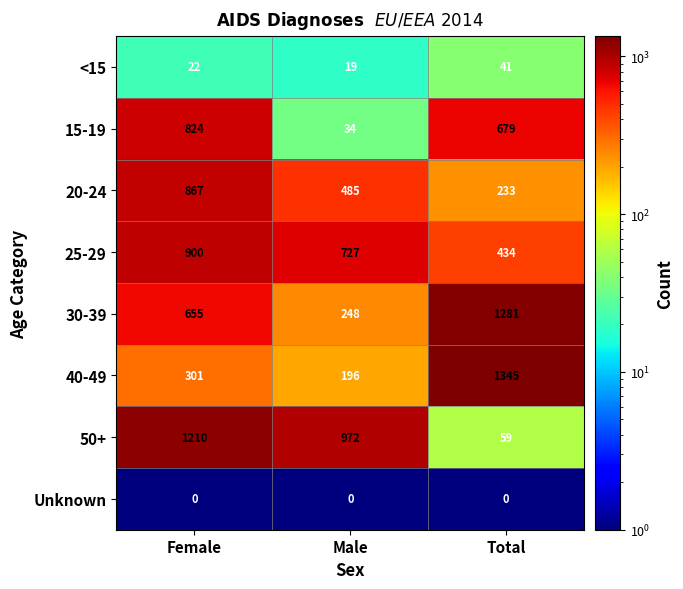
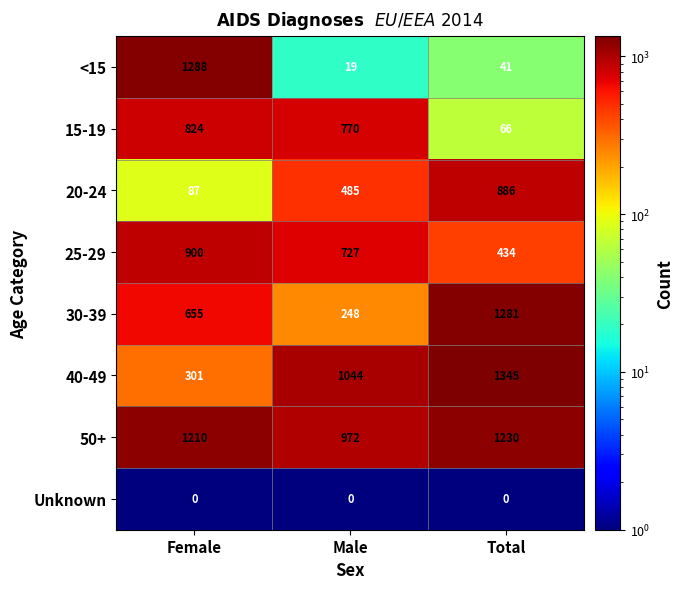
  {
    "<15": {
-     "Female": 22,
+     "Female": 1288,
      "Male": 19,
      "Total": 41
    },
    "15-19": {
      "Female": 824,
-     "Male": 34,
-     "Total": 679
+     "Male": 770,
+     "Total": 66
    },
    "20-24": {
-     "Female": 867,
+     "Female": 87,
      "Male": 485,
-     "Total": 233
+     "Total": 886
    },
    "25-29": {
      "Female": 900,
      "Male": 727,
      "Total": 434
    },
    "30-39": {
      "Female": 655,
      "Male": 248,
      "Total": 1281
    },
    "40-49": {
      "Female": 301,
-     "Male": 196,
+     "Male": 1044,
      "Total": 1345
    },
    "50+": {
      "Female": 1210,
      "Male": 972,
-     "Total": 59
+     "Total": 1230
    },
    "Unknown": {
      "Female": 0,
      "Male": 0,
      "Total": 0
    }
  }
